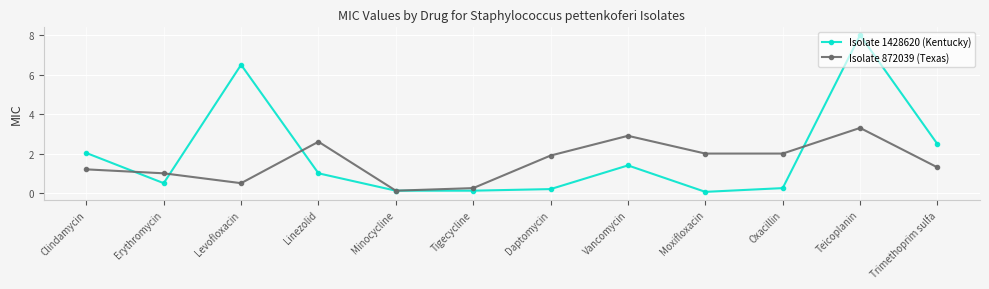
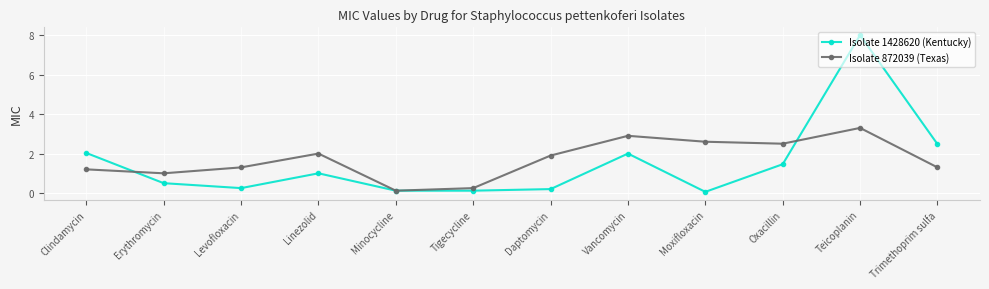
  {
    "Isolate 1428620 (Kentucky)": {
      "Clindamycin": 2.0,
      "Erythromycin": 0.5,
-     "Levofloxacin": 6.5,
+     "Levofloxacin": 0.3,
      "Linezolid": 1.0,
      "Tigecycline": 0.1,
      "Daptomycin": 0.2,
-     "Vancomycin": 1.4,
+     "Vancomycin": 2.0,
      "Moxifloxacin": 0.1,
-     "Oxacillin": 0.3,
+     "Oxacillin": 1.5,
      "Trimethoprim sulfa": 2.5
    },
    "Isolate 872039 (Texas)": {
      "Clindamycin": 1.2,
      "Erythromycin": 1.0,
-     "Levofloxacin": 0.5,
-     "Linezolid": 2.6,
+     "Levofloxacin": 1.3,
+     "Linezolid": 2.0,
      "Tigecycline": 0.3,
      "Daptomycin": 1.9,
      "Vancomycin": 2.9,
-     "Moxifloxacin": 2.0,
-     "Oxacillin": 2.0,
+     "Moxifloxacin": 2.6,
+     "Oxacillin": 2.5,
      "Teicoplanin": 3.3,
      "Trimethoprim sulfa": 1.3
    }
  }
